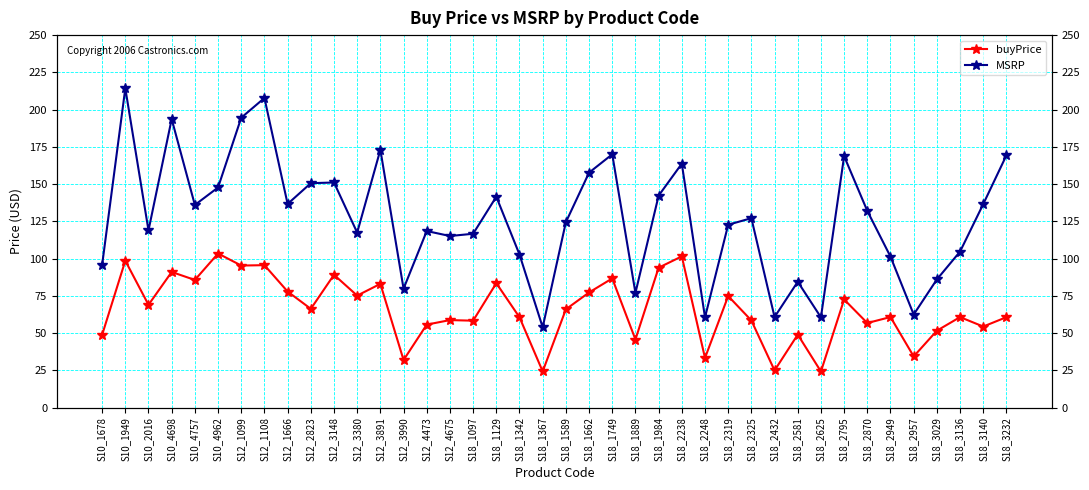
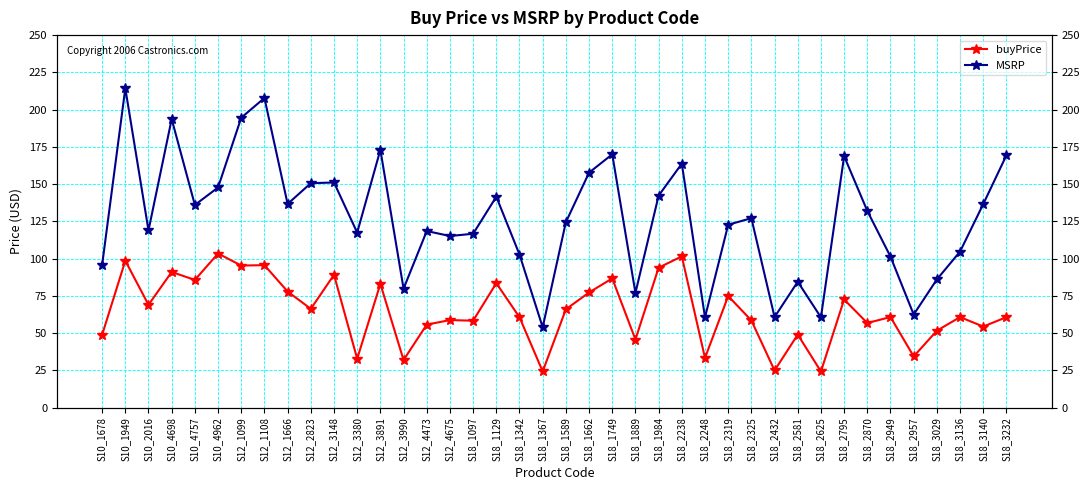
  {
    "buyPrice": {
      "S10_1678": 49,
      "S10_1949": 99,
      "S10_2016": 69,
      "S10_4698": 91,
      "S10_4757": 86,
      "S10_4962": 103,
      "S12_1099": 95,
      "S12_1108": 96,
      "S12_1666": 78,
      "S12_2823": 66,
      "S12_3148": 89,
-     "S12_3380": 75,
+     "S12_3380": 33,
      "S12_3891": 83,
      "S12_3990": 32,
      "S12_4473": 56,
      "S12_4675": 59,
      "S18_1097": 58,
      "S18_1129": 84,
      "S18_1342": 61,
      "S18_1367": 24,
      "S18_1589": 66,
      "S18_1662": 77,
      "S18_1749": 87,
      "S18_1889": 46,
      "S18_1984": 94,
      "S18_2238": 102,
      "S18_2248": 33,
      "S18_2319": 75,
      "S18_2325": 58,
      "S18_2432": 25,
      "S18_2581": 49,
      "S18_2625": 24,
      "S18_2795": 73,
      "S18_2870": 57,
      "S18_2949": 61,
      "S18_2957": 34,
      "S18_3029": 52,
      "S18_3136": 61,
      "S18_3140": 54,
      "S18_3232": 61
    },
    "MSRP": {
      "S10_1678": 96,
      "S10_1949": 214,
      "S10_2016": 119,
      "S10_4698": 194,
      "S10_4757": 136,
      "S10_4962": 148,
      "S12_1099": 195,
      "S12_1108": 208,
      "S12_1666": 137,
      "S12_2823": 151,
      "S12_3148": 151,
      "S12_3380": 117,
      "S12_3891": 173,
      "S12_3990": 80,
      "S12_4473": 119,
      "S12_4675": 115,
      "S18_1097": 117,
      "S18_1129": 142,
      "S18_1342": 103,
      "S18_1367": 54,
      "S18_1589": 124,
      "S18_1662": 158,
      "S18_1749": 170,
      "S18_1889": 77,
      "S18_1984": 142,
      "S18_2238": 164,
      "S18_2248": 61,
      "S18_2319": 123,
      "S18_2325": 127,
      "S18_2432": 61,
      "S18_2581": 84,
      "S18_2625": 61,
      "S18_2795": 169,
      "S18_2870": 132,
      "S18_2949": 101,
      "S18_2957": 62,
      "S18_3029": 86,
      "S18_3136": 105,
      "S18_3140": 137,
      "S18_3232": 169
    }
  }
